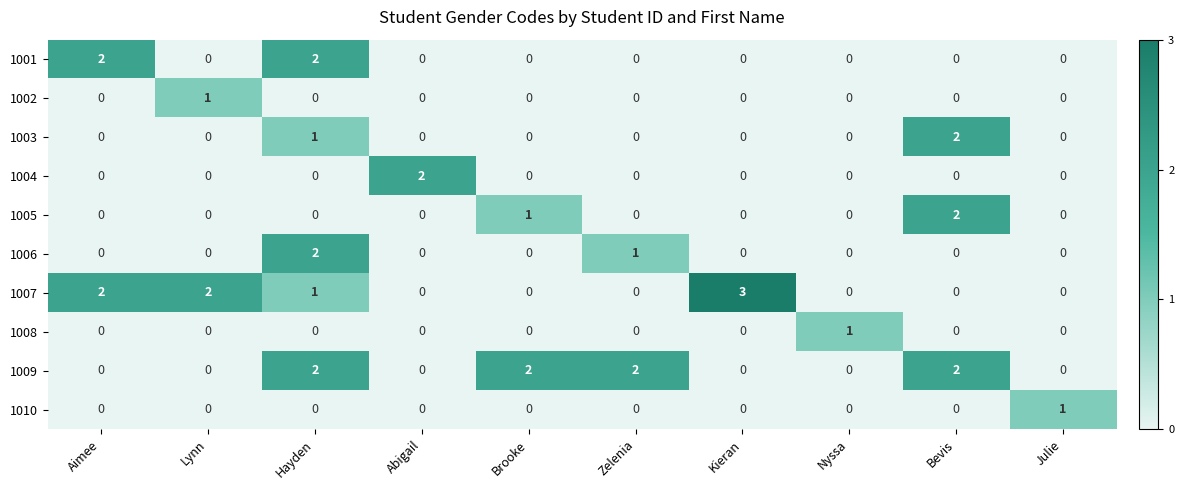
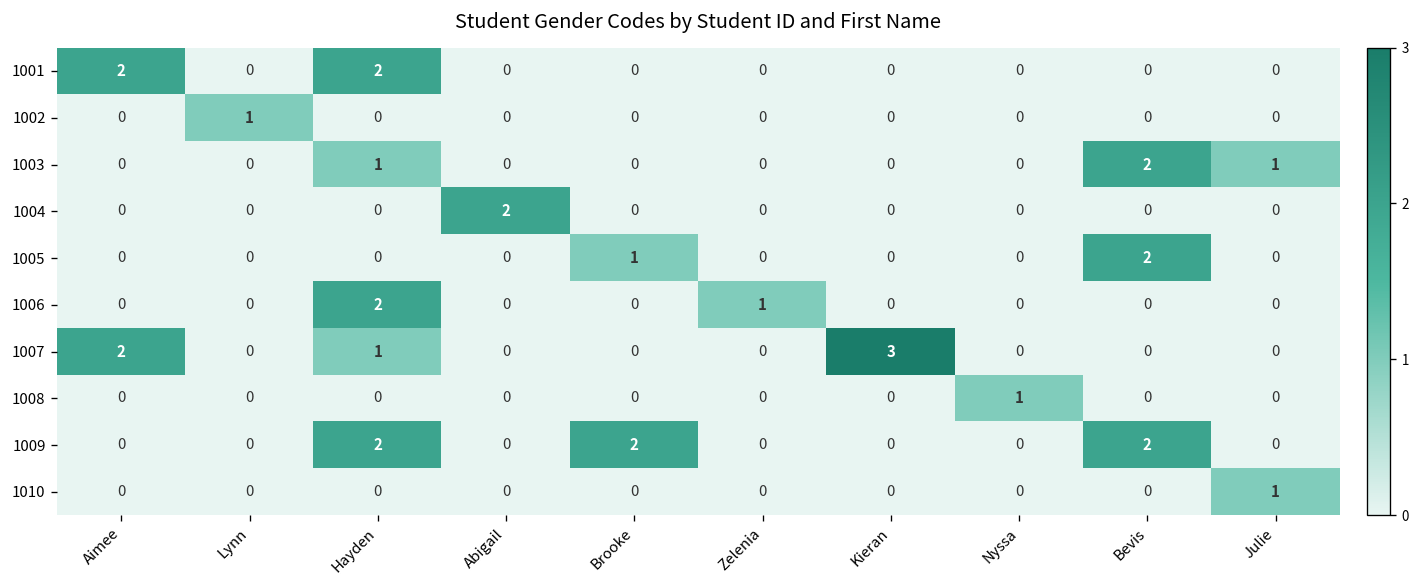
  {
    "1001": {
      "Aimee": 2,
      "Lynn": 0,
      "Hayden": 2,
      "Abigail": 0,
      "Brooke": 0,
      "Zelenia": 0,
      "Kieran": 0,
      "Nyssa": 0,
      "Bevis": 0,
      "Julie": 0
    },
    "1002": {
      "Aimee": 0,
      "Lynn": 1,
      "Hayden": 0,
      "Abigail": 0,
      "Brooke": 0,
      "Zelenia": 0,
      "Kieran": 0,
      "Nyssa": 0,
      "Bevis": 0,
      "Julie": 0
    },
    "1003": {
      "Aimee": 0,
      "Lynn": 0,
      "Hayden": 1,
      "Abigail": 0,
      "Brooke": 0,
      "Zelenia": 0,
      "Kieran": 0,
      "Nyssa": 0,
      "Bevis": 2,
-     "Julie": 0
+     "Julie": 1
    },
    "1004": {
      "Aimee": 0,
      "Lynn": 0,
      "Hayden": 0,
      "Abigail": 2,
      "Brooke": 0,
      "Zelenia": 0,
      "Kieran": 0,
      "Nyssa": 0,
      "Bevis": 0,
      "Julie": 0
    },
    "1005": {
      "Aimee": 0,
      "Lynn": 0,
      "Hayden": 0,
      "Abigail": 0,
      "Brooke": 1,
      "Zelenia": 0,
      "Kieran": 0,
      "Nyssa": 0,
      "Bevis": 2,
      "Julie": 0
    },
    "1006": {
      "Aimee": 0,
      "Lynn": 0,
      "Hayden": 2,
      "Abigail": 0,
      "Brooke": 0,
      "Zelenia": 1,
      "Kieran": 0,
      "Nyssa": 0,
      "Bevis": 0,
      "Julie": 0
    },
    "1007": {
      "Aimee": 2,
-     "Lynn": 2,
+     "Lynn": 0,
      "Hayden": 1,
      "Abigail": 0,
      "Brooke": 0,
      "Zelenia": 0,
      "Kieran": 3,
      "Nyssa": 0,
      "Bevis": 0,
      "Julie": 0
    },
    "1008": {
      "Aimee": 0,
      "Lynn": 0,
      "Hayden": 0,
      "Abigail": 0,
      "Brooke": 0,
      "Zelenia": 0,
      "Kieran": 0,
      "Nyssa": 1,
      "Bevis": 0,
      "Julie": 0
    },
    "1009": {
      "Aimee": 0,
      "Lynn": 0,
      "Hayden": 2,
      "Abigail": 0,
      "Brooke": 2,
-     "Zelenia": 2,
+     "Zelenia": 0,
      "Kieran": 0,
      "Nyssa": 0,
      "Bevis": 2,
      "Julie": 0
    },
    "1010": {
      "Aimee": 0,
      "Lynn": 0,
      "Hayden": 0,
      "Abigail": 0,
      "Brooke": 0,
      "Zelenia": 0,
      "Kieran": 0,
      "Nyssa": 0,
      "Bevis": 0,
      "Julie": 1
    }
  }
